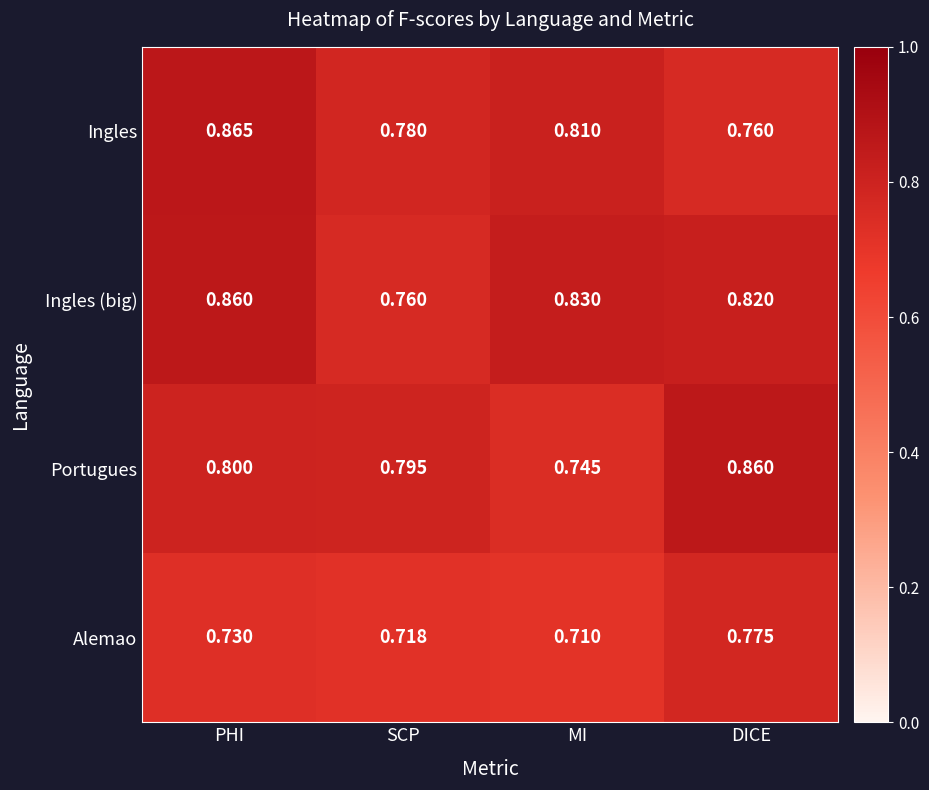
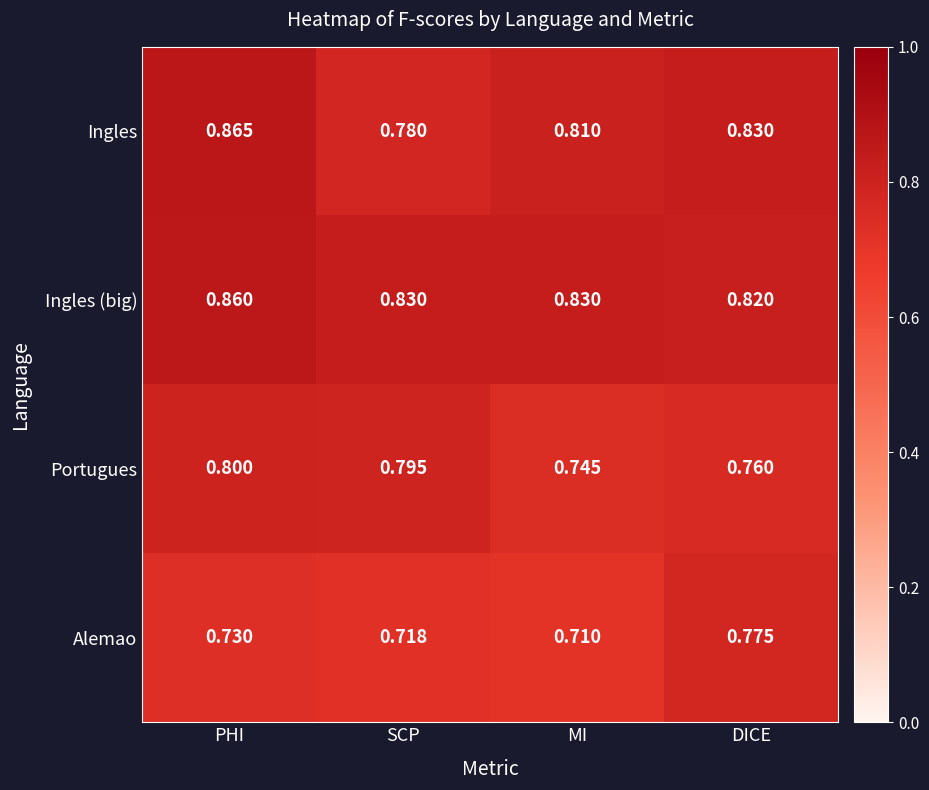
  {
    "Ingles": {
      "PHI": 0.865,
      "SCP": 0.780,
      "MI": 0.810,
-     "DICE": 0.760
+     "DICE": 0.830
    },
    "Ingles (big)": {
      "PHI": 0.860,
-     "SCP": 0.760,
+     "SCP": 0.830,
      "MI": 0.830,
      "DICE": 0.820
    },
    "Portugues": {
      "PHI": 0.800,
      "SCP": 0.795,
      "MI": 0.745,
-     "DICE": 0.860
+     "DICE": 0.760
    },
    "Alemao": {
      "PHI": 0.730,
      "SCP": 0.718,
      "MI": 0.710,
      "DICE": 0.775
    }
  }
